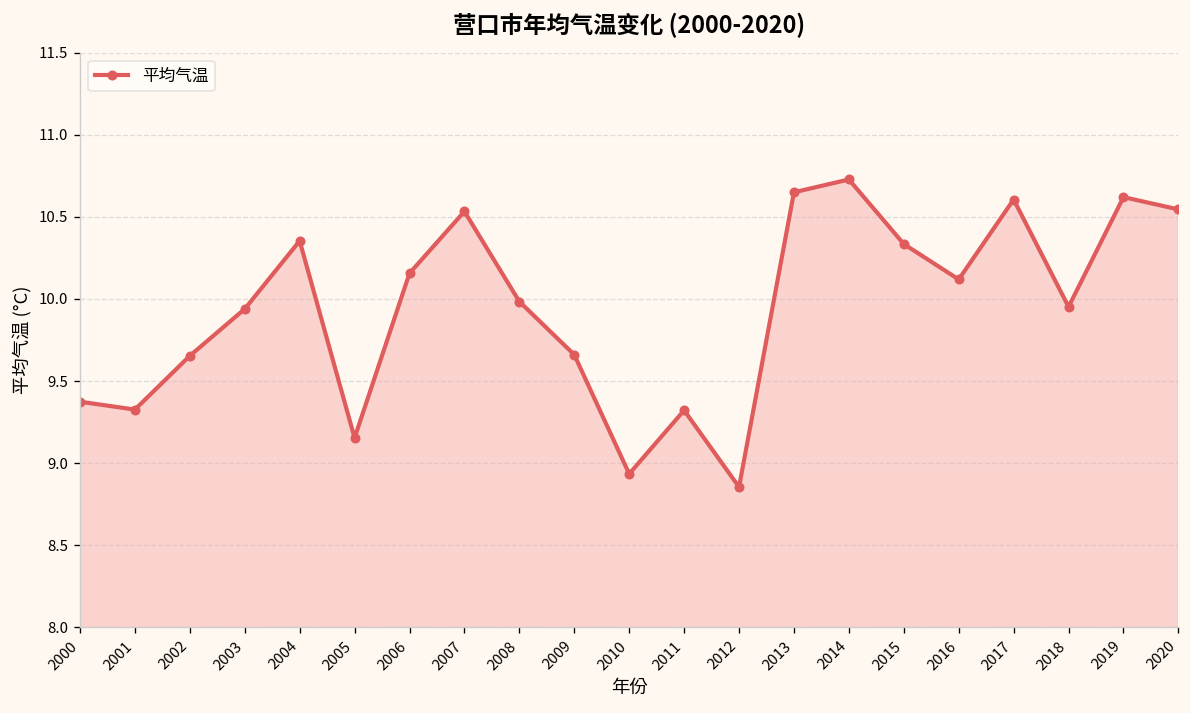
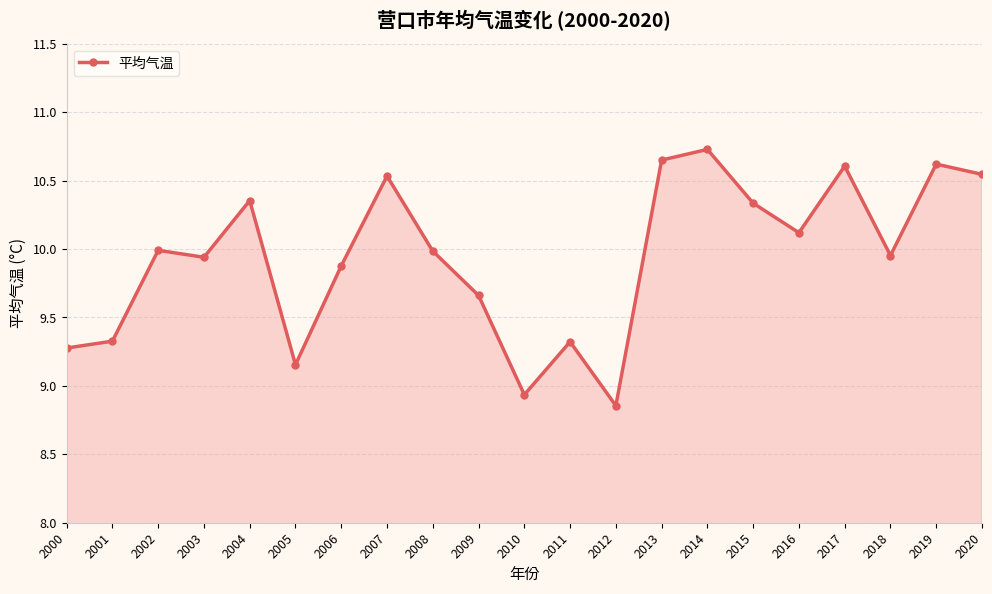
  {
-   "2000": 9.37,
+   "2000": 9.28,
    "2001": 9.33,
-   "2002": 9.65,
+   "2002": 9.99,
    "2003": 9.94,
    "2004": 10.35,
    "2005": 9.15,
-   "2006": 10.16,
+   "2006": 9.88,
    "2007": 10.53,
    "2008": 9.98,
    "2009": 9.66,
    "2010": 8.94,
    "2011": 9.32,
    "2012": 8.86,
    "2013": 10.65,
    "2014": 10.73,
    "2015": 10.33,
    "2016": 10.12,
    "2017": 10.61,
    "2018": 9.95,
    "2019": 10.62,
    "2020": 10.55
  }
